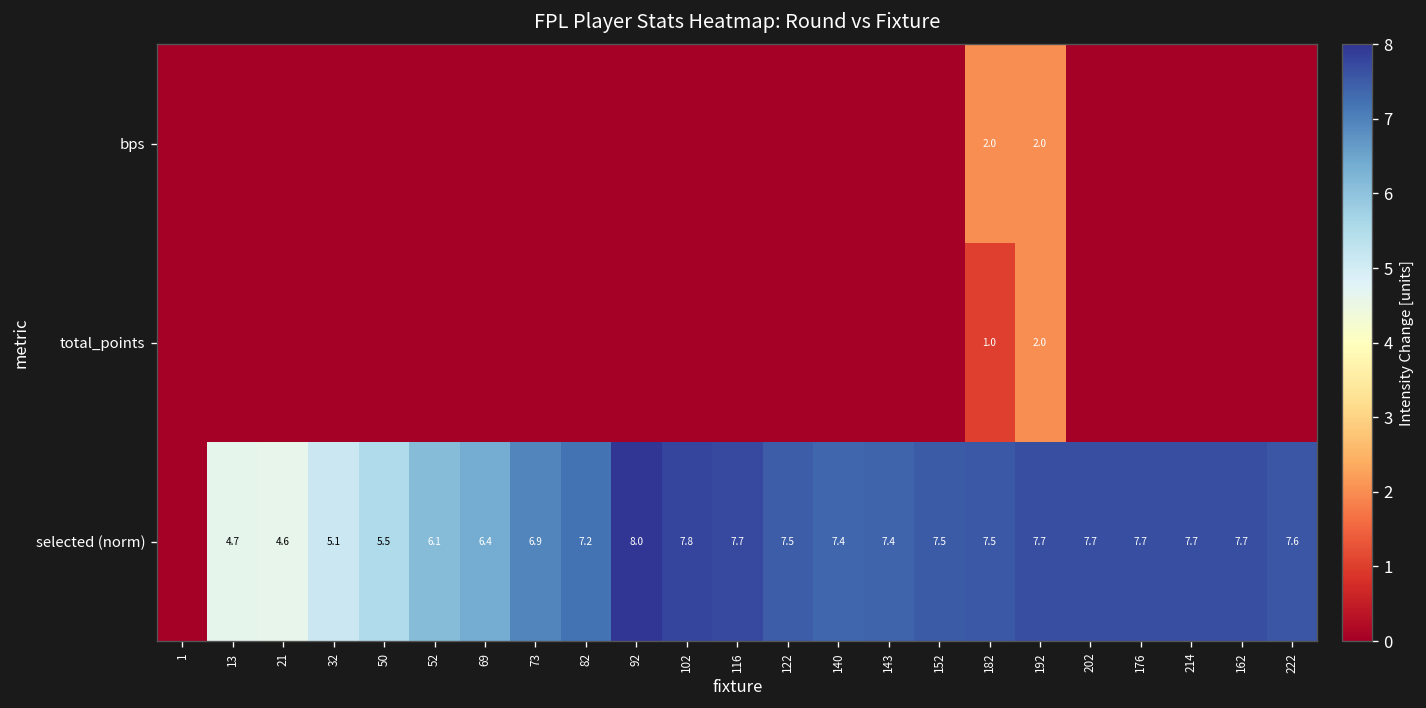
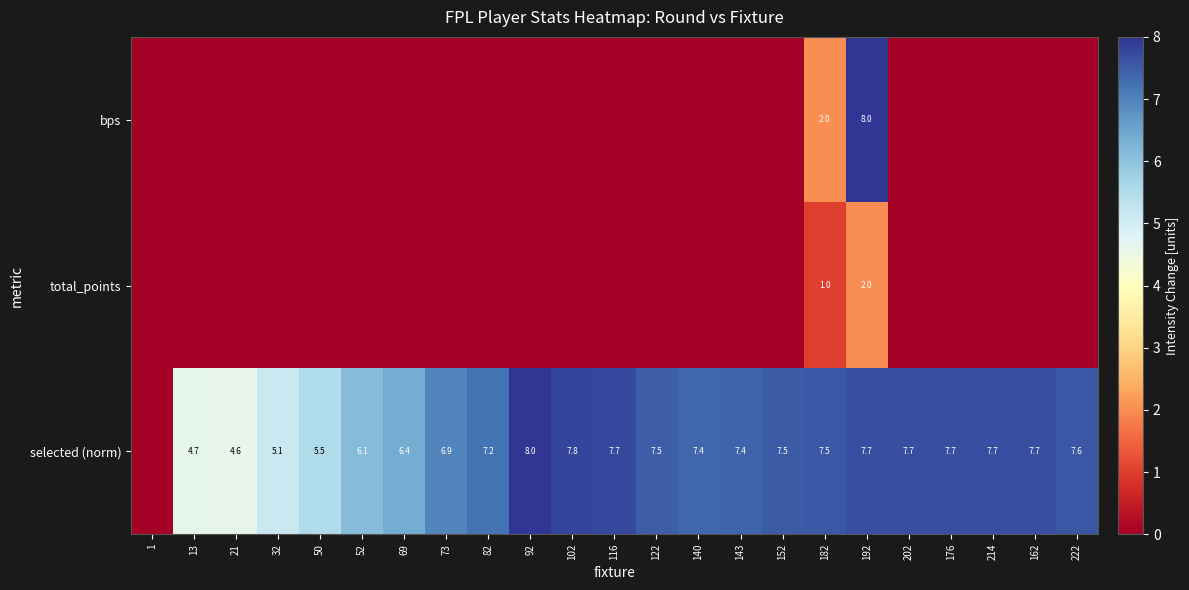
  {
    "bps": {
      "182": 2.0,
-     "192": 2.0
+     "192": 8.0
    },
    "total_points": {
      "182": 1.0,
      "192": 2.0
    },
    "selected (norm)": {
      "13": 4.7,
      "21": 4.6,
      "32": 5.1,
      "50": 5.5,
      "52": 6.1,
      "69": 6.4,
      "73": 6.9,
      "82": 7.2,
      "92": 8.0,
      "102": 7.8,
      "116": 7.7,
      "122": 7.5,
      "140": 7.4,
      "143": 7.4,
      "152": 7.5,
      "182": 7.5,
      "192": 7.7,
      "202": 7.7,
      "176": 7.7,
      "214": 7.7,
      "162": 7.7,
      "222": 7.6
    }
  }
